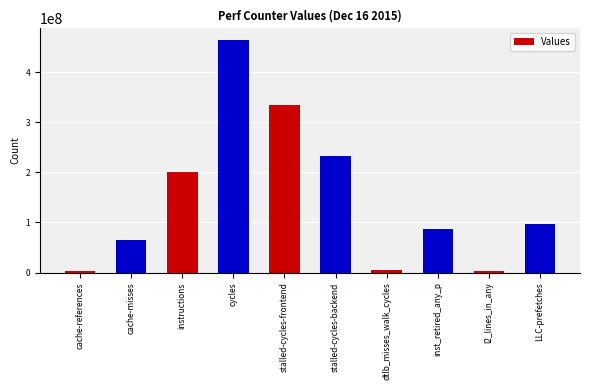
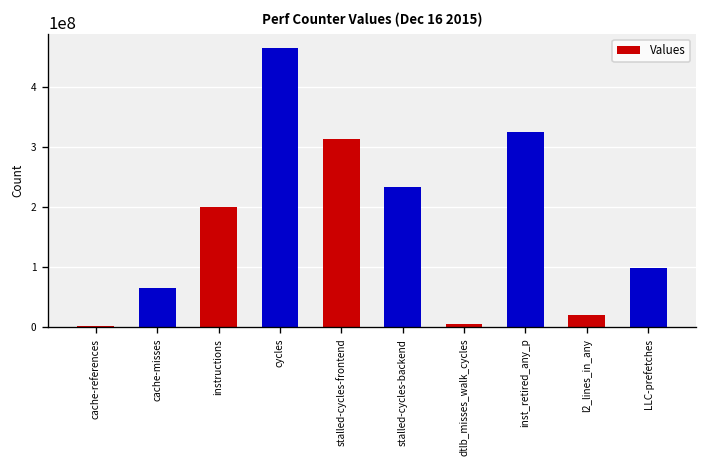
  {
    "cache-misses": 70000000,
    "instructions": 200000000,
    "cycles": 460000000,
-   "stalled-cycles-frontend": 340000000,
+   "stalled-cycles-frontend": 310000000,
    "stalled-cycles-backend": 230000000,
    "dtlb_misses_walk_cycles": 10000000,
-   "inst_retired_any_p": 90000000,
-   "l2_lines_in_any": 0,
+   "inst_retired_any_p": 320000000,
+   "l2_lines_in_any": 20000000,
    "LLC-prefetches": 100000000
  }
